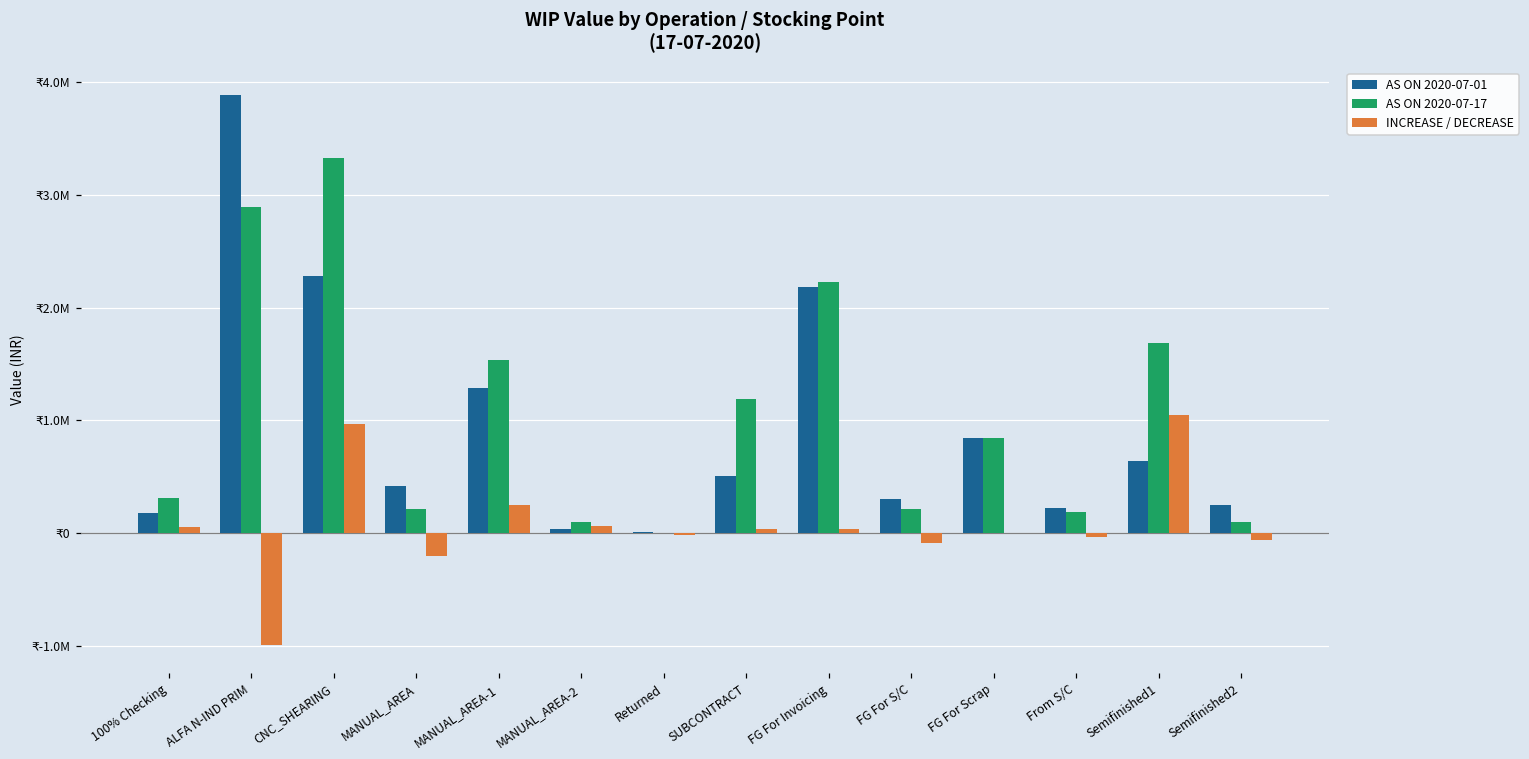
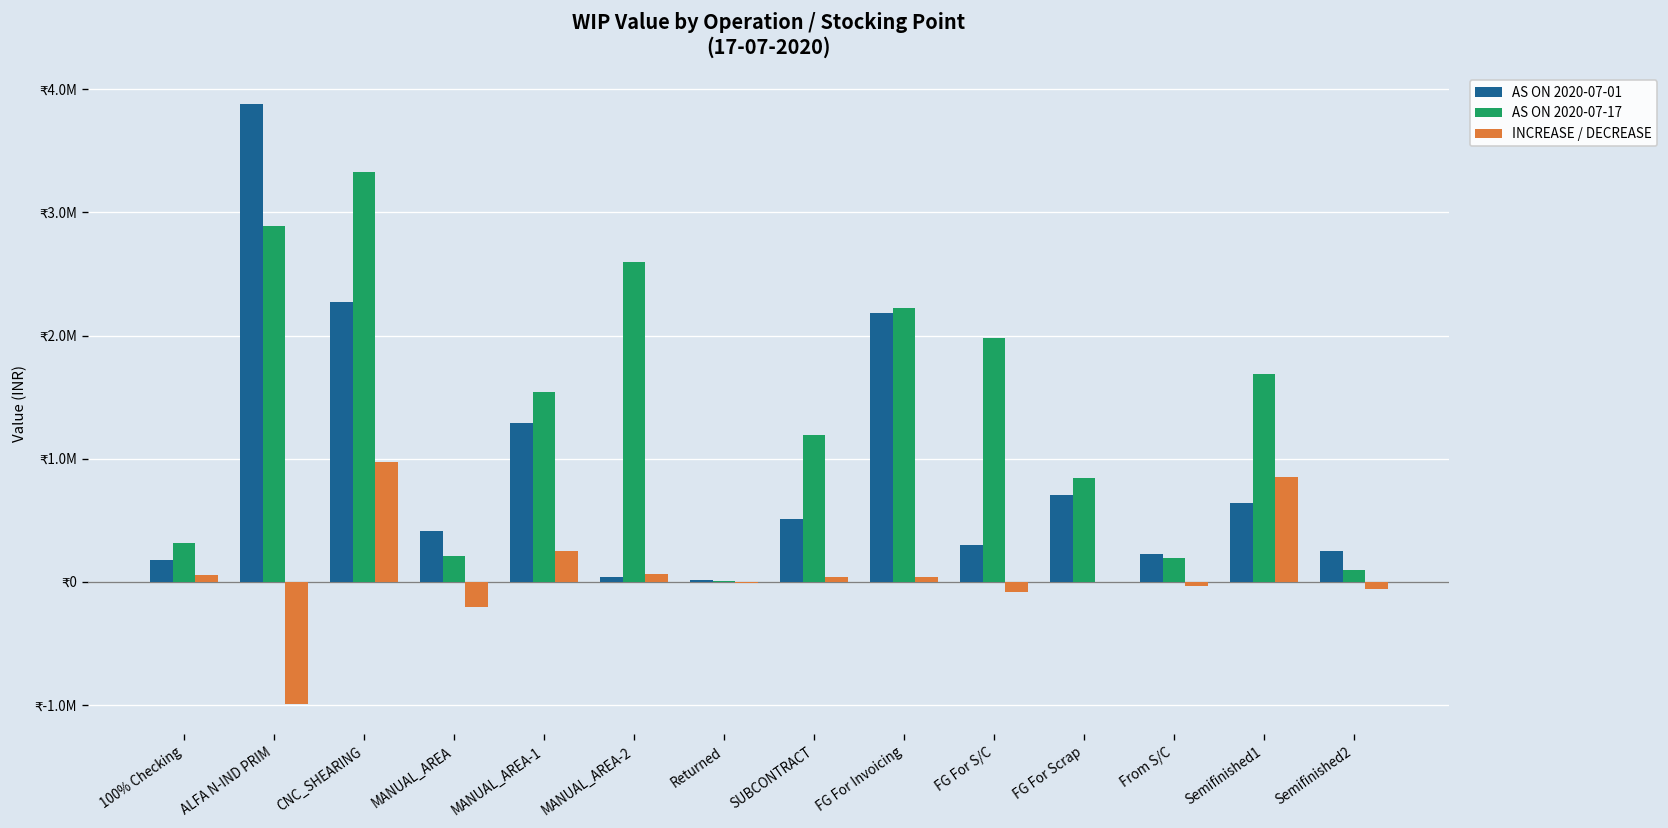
  {
    "AS ON 2020-07-01": {
      "100% Checking": "₹180000",
      "ALFA N-IND PRIM": "₹3880000",
      "CNC_SHEARING": "₹2280000",
      "MANUAL_AREA": "₹420000",
      "MANUAL_AREA-1": "₹1290000",
      "MANUAL_AREA-2": "₹40000",
      "SUBCONTRACT": "₹510000",
      "FG For Invoicing": "₹2180000",
      "FG For S/C": "₹300000",
-     "FG For Scrap": "₹840000",
+     "FG For Scrap": "₹700000",
      "From S/C": "₹230000",
      "Semifinished1": "₹640000",
      "Semifinished2": "₹250000"
    },
    "AS ON 2020-07-17": {
      "100% Checking": "₹320000",
      "ALFA N-IND PRIM": "₹2890000",
      "CNC_SHEARING": "₹3330000",
      "MANUAL_AREA": "₹210000",
      "MANUAL_AREA-1": "₹1540000",
-     "MANUAL_AREA-2": "₹100000",
+     "MANUAL_AREA-2": "₹2590000",
      "SUBCONTRACT": "₹1190000",
      "FG For Invoicing": "₹2220000",
-     "FG For S/C": "₹220000",
+     "FG For S/C": "₹1980000",
      "FG For Scrap": "₹840000",
      "From S/C": "₹190000",
      "Semifinished1": "₹1680000",
      "Semifinished2": "₹100000"
    },
    "INCREASE / DECREASE": {
      "100% Checking": "₹50000",
      "ALFA N-IND PRIM": "₹-990000",
      "CNC_SHEARING": "₹970000",
      "MANUAL_AREA": "₹-200000",
      "MANUAL_AREA-1": "₹250000",
      "MANUAL_AREA-2": "₹60000",
      "SUBCONTRACT": "₹40000",
      "FG For Invoicing": "₹40000",
      "FG For S/C": "₹-90000",
      "FG For Scrap": "₹0",
      "From S/C": "₹-30000",
-     "Semifinished1": "₹1050000",
+     "Semifinished1": "₹850000",
      "Semifinished2": "₹-60000"
    }
  }
